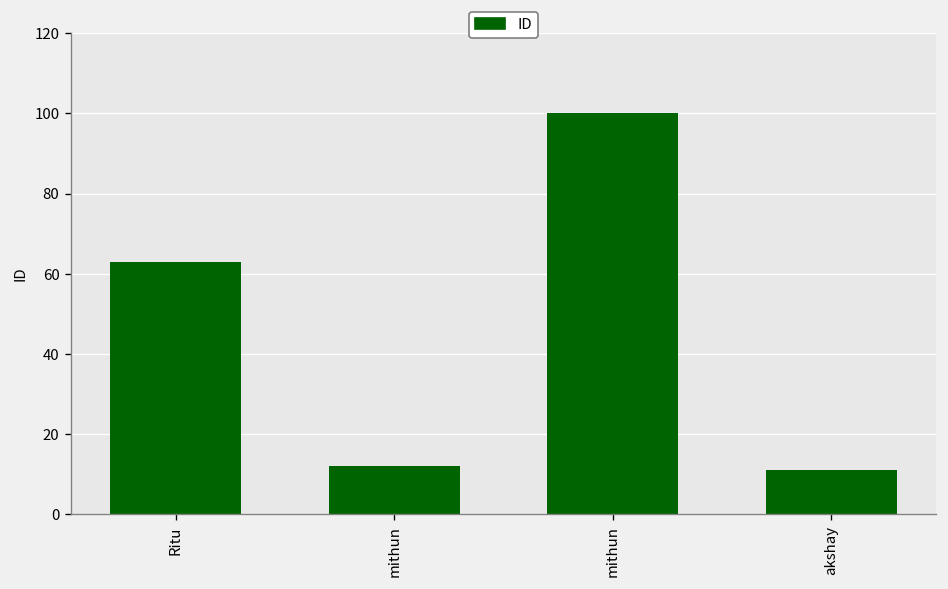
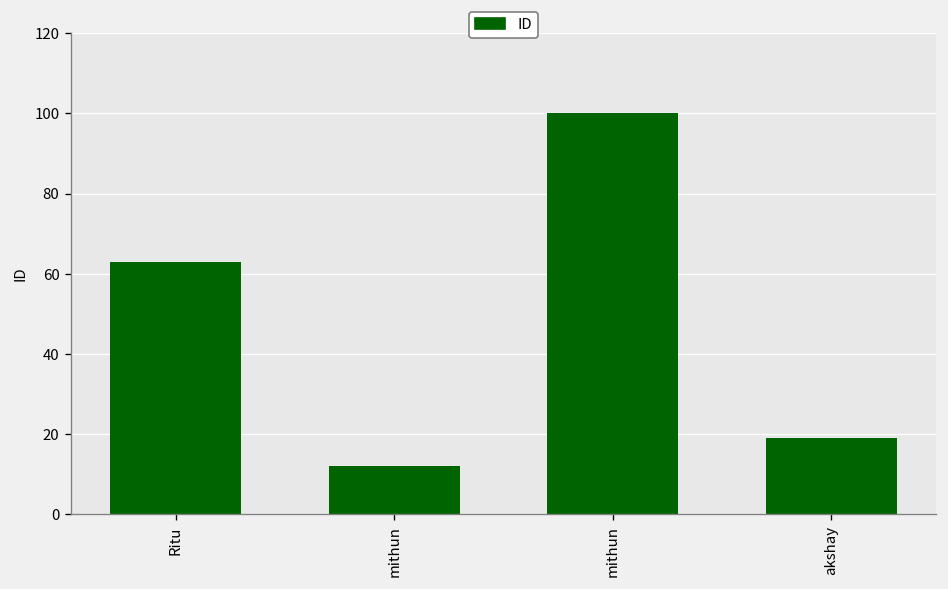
  {
    "Ritu": 63,
-   "akshay": 11
+   "akshay": 19
  }
